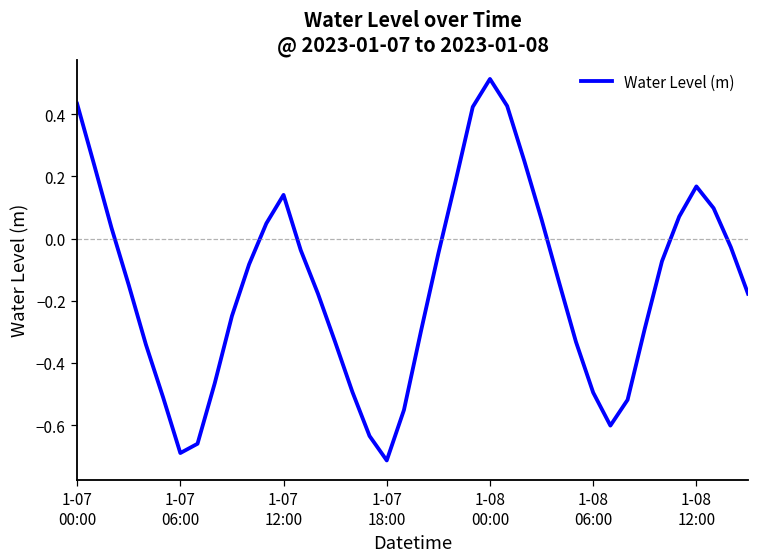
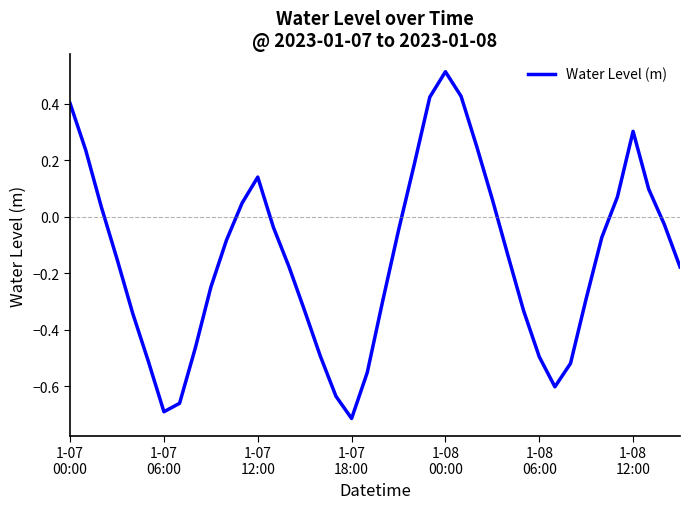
  {
-   "1-07 00:00": 0.43,
+   "1-07 00:00": 0.40,
    "1-07 06:00": -0.69,
    "1-07 12:00": 0.14,
    "1-07 18:00": -0.71,
    "1-08 00:00": 0.51,
    "1-08 06:00": -0.50,
-   "1-08 12:00": 0.17
+   "1-08 12:00": 0.30
  }
